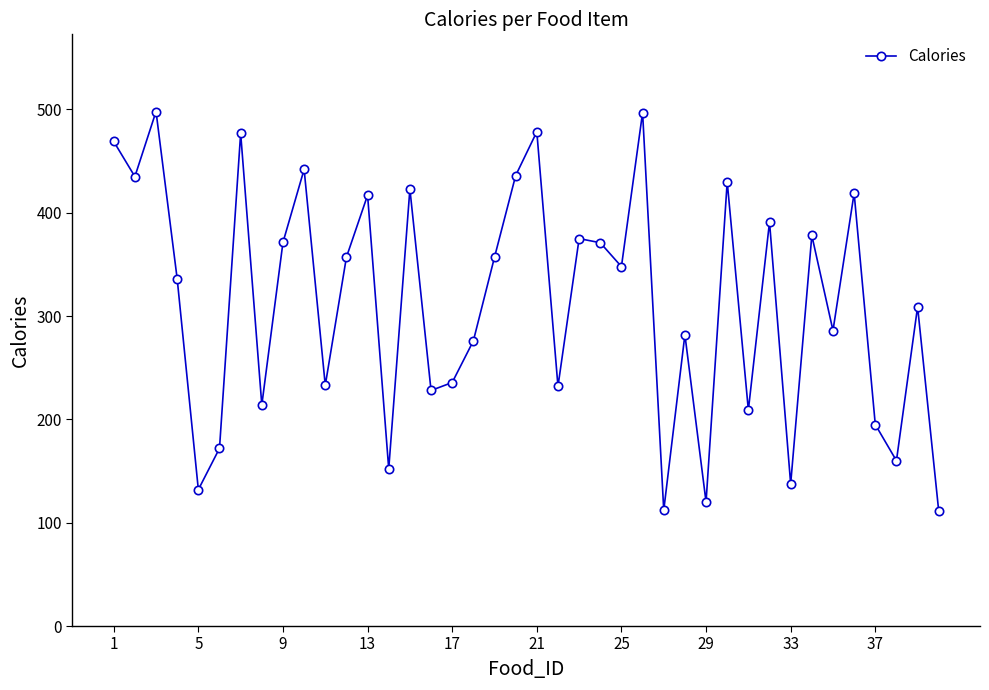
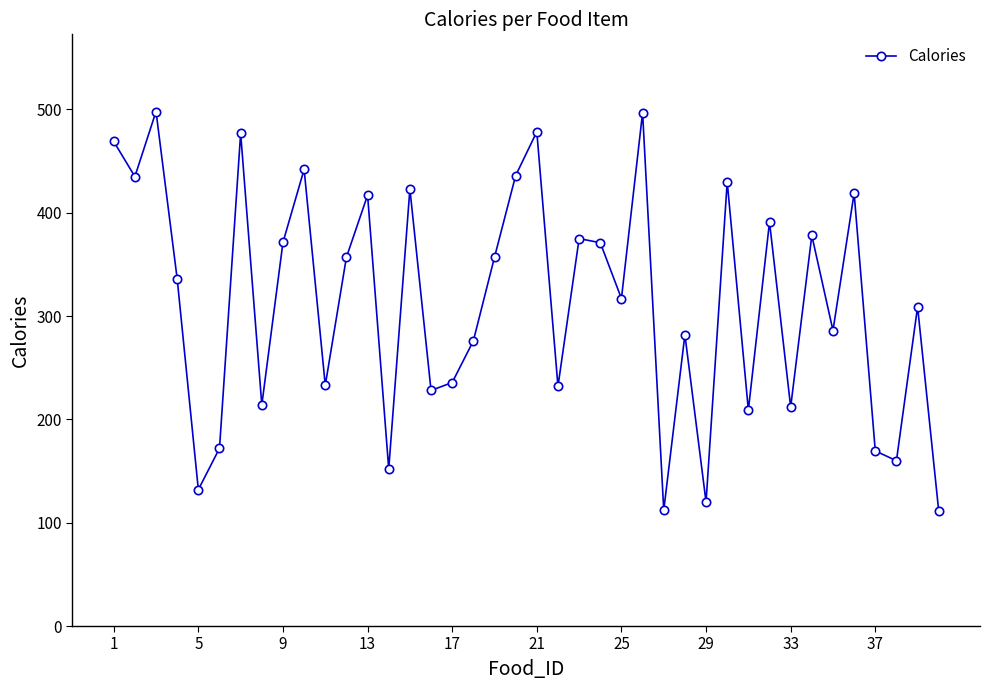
  {
    "1": 469,
    "5": 132,
    "9": 371,
    "13": 417,
    "17": 236,
    "21": 478,
-   "25": 348,
+   "25": 317,
    "29": 120,
-   "33": 138,
-   "37": 195
+   "33": 212,
+   "37": 170
  }
